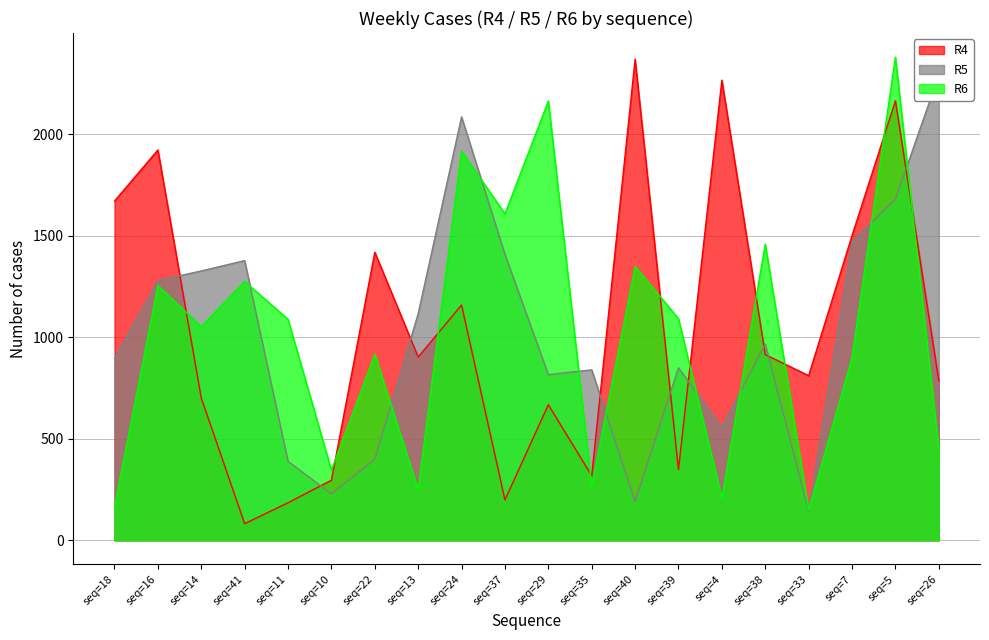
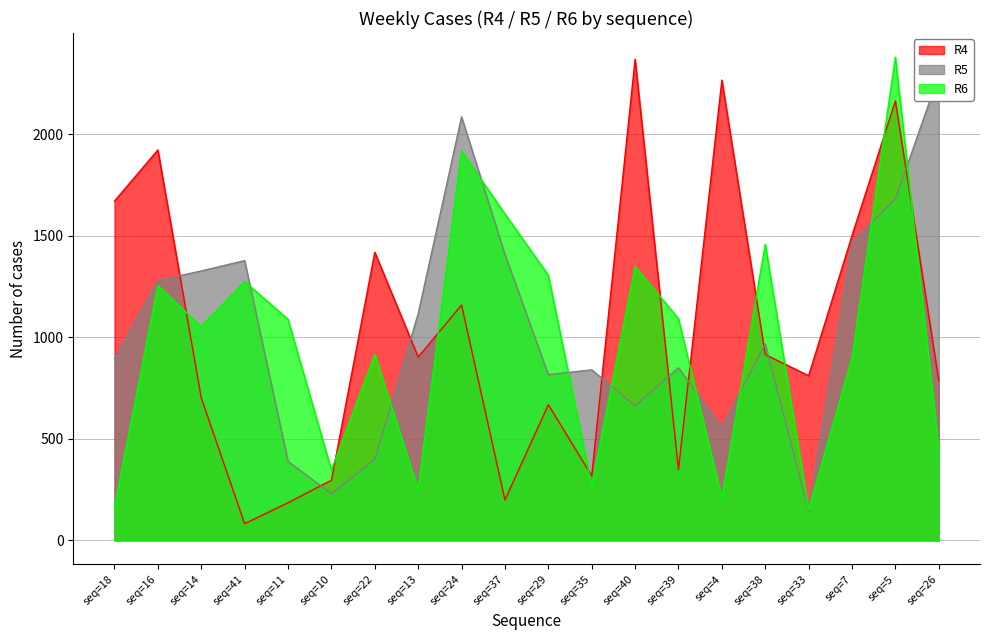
  {
    "R4": {
      "seq=18": 1670,
      "seq=16": 1920,
      "seq=14": 700,
      "seq=41": 80,
      "seq=11": 190,
      "seq=10": 300,
      "seq=22": 1420,
      "seq=13": 900,
      "seq=24": 1160,
      "seq=37": 200,
      "seq=29": 670,
      "seq=35": 320,
      "seq=40": 2370,
      "seq=39": 350,
      "seq=4": 2270,
      "seq=38": 920,
      "seq=33": 810,
      "seq=7": 1500,
      "seq=5": 2170,
      "seq=26": 790
    },
    "R5": {
      "seq=18": 900,
      "seq=16": 1280,
      "seq=14": 1330,
      "seq=41": 1380,
      "seq=11": 390,
      "seq=10": 230,
      "seq=22": 400,
      "seq=13": 1120,
      "seq=24": 2090,
      "seq=37": 1410,
      "seq=29": 820,
      "seq=35": 840,
-     "seq=40": 190,
+     "seq=40": 660,
      "seq=39": 850,
      "seq=4": 560,
      "seq=38": 970,
      "seq=7": 1470,
      "seq=5": 1680
    },
    "R6": {
      "seq=18": 160,
      "seq=16": 1260,
      "seq=14": 1050,
      "seq=41": 1280,
      "seq=11": 1090,
      "seq=10": 350,
      "seq=22": 920,
      "seq=13": 250,
      "seq=24": 1920,
      "seq=37": 1610,
-     "seq=29": 2160,
+     "seq=29": 1310,
      "seq=35": 270,
      "seq=40": 1350,
      "seq=39": 1090,
      "seq=4": 210,
      "seq=38": 1460,
      "seq=7": 900,
      "seq=5": 2380,
      "seq=26": 450
    }
  }
